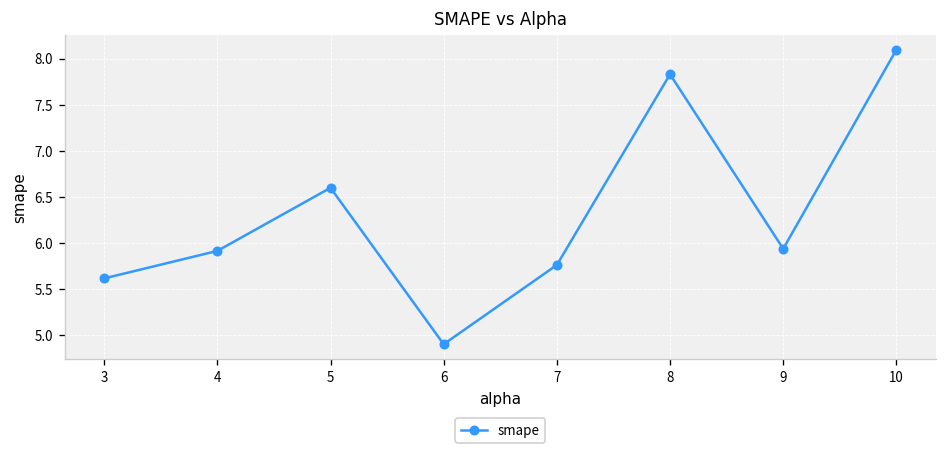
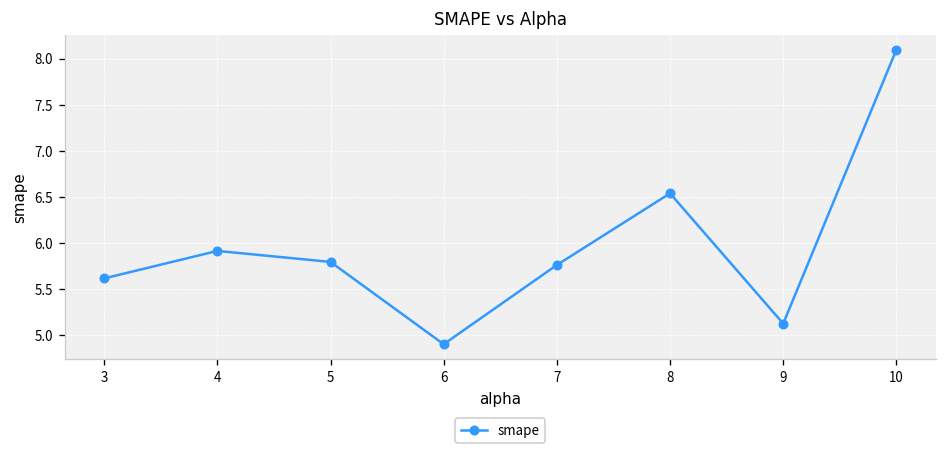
  {
    "3": 5.6,
    "4": 5.9,
-   "5": 6.6,
+   "5": 5.8,
    "6": 4.9,
    "7": 5.8,
-   "8": 7.8,
-   "9": 5.9,
+   "8": 6.5,
+   "9": 5.1,
    "10": 8.1
  }
